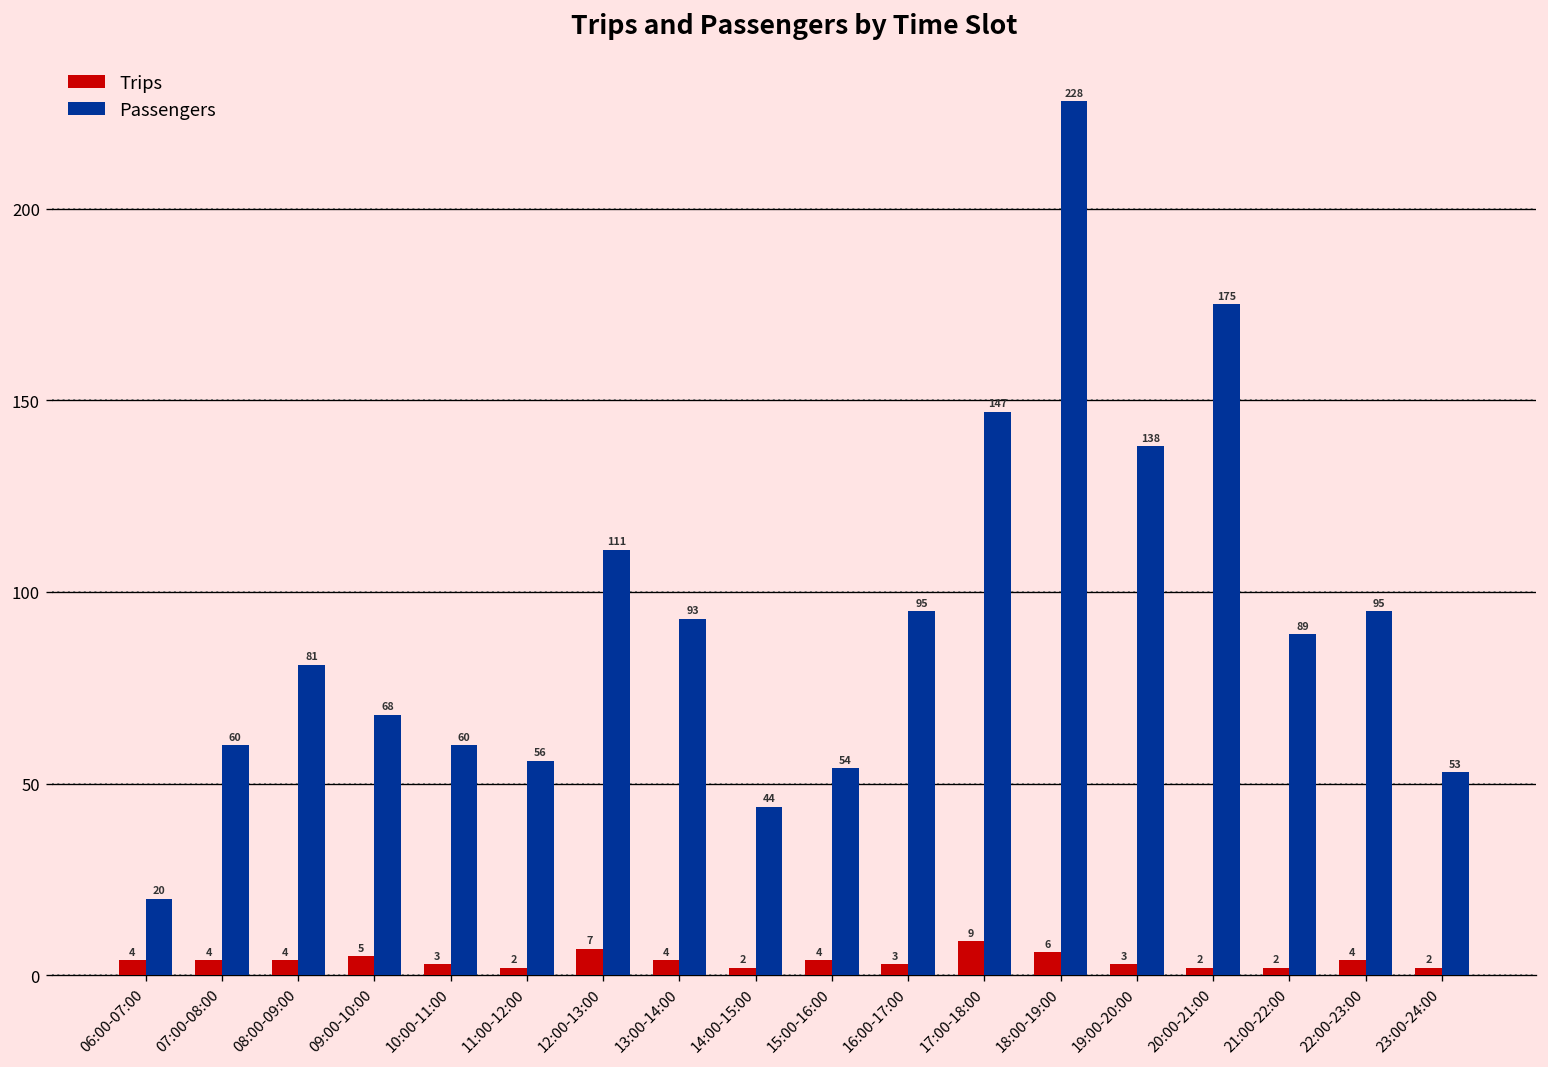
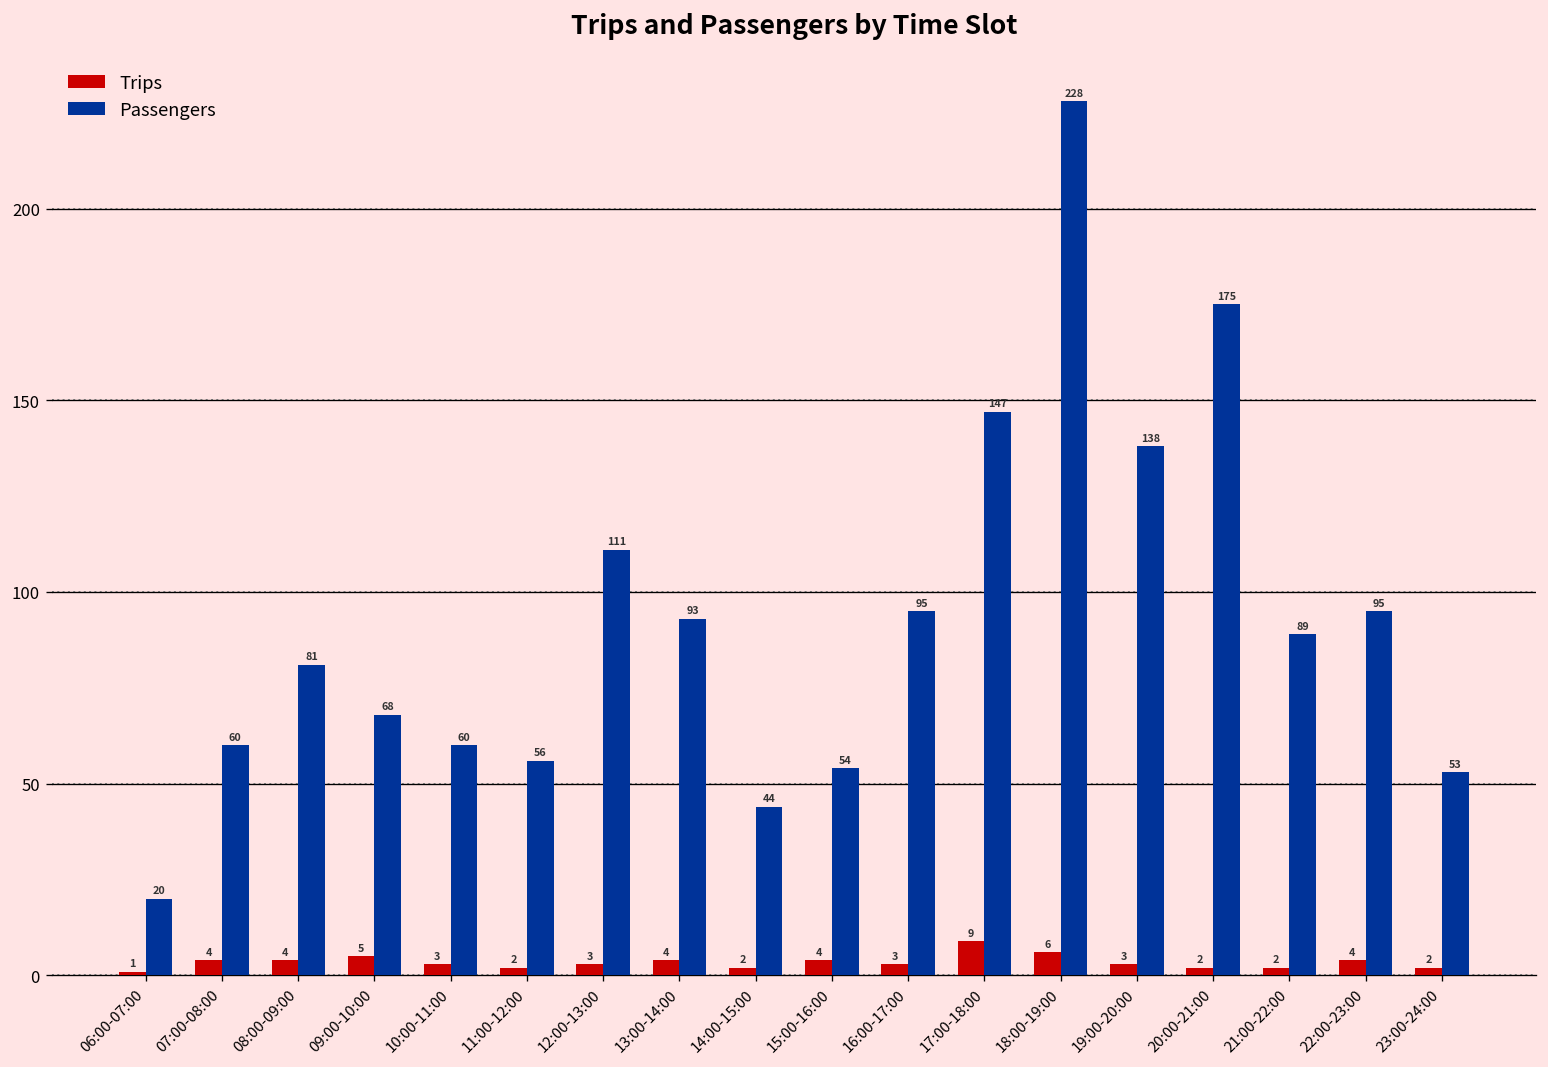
  {
    "Trips": {
-     "06:00-07:00": 4,
+     "06:00-07:00": 1,
      "07:00-08:00": 4,
      "08:00-09:00": 4,
      "09:00-10:00": 5,
      "10:00-11:00": 3,
      "11:00-12:00": 2,
-     "12:00-13:00": 7,
+     "12:00-13:00": 3,
      "13:00-14:00": 4,
      "14:00-15:00": 2,
      "15:00-16:00": 4,
      "16:00-17:00": 3,
      "17:00-18:00": 9,
      "18:00-19:00": 6,
      "19:00-20:00": 3,
      "20:00-21:00": 2,
      "21:00-22:00": 2,
      "22:00-23:00": 4,
      "23:00-24:00": 2
    },
    "Passengers": {
      "06:00-07:00": 20,
      "07:00-08:00": 60,
      "08:00-09:00": 81,
      "09:00-10:00": 68,
      "10:00-11:00": 60,
      "11:00-12:00": 56,
      "12:00-13:00": 111,
      "13:00-14:00": 93,
      "14:00-15:00": 44,
      "15:00-16:00": 54,
      "16:00-17:00": 95,
      "17:00-18:00": 147,
      "18:00-19:00": 228,
      "19:00-20:00": 138,
      "20:00-21:00": 175,
      "21:00-22:00": 89,
      "22:00-23:00": 95,
      "23:00-24:00": 53
    }
  }
